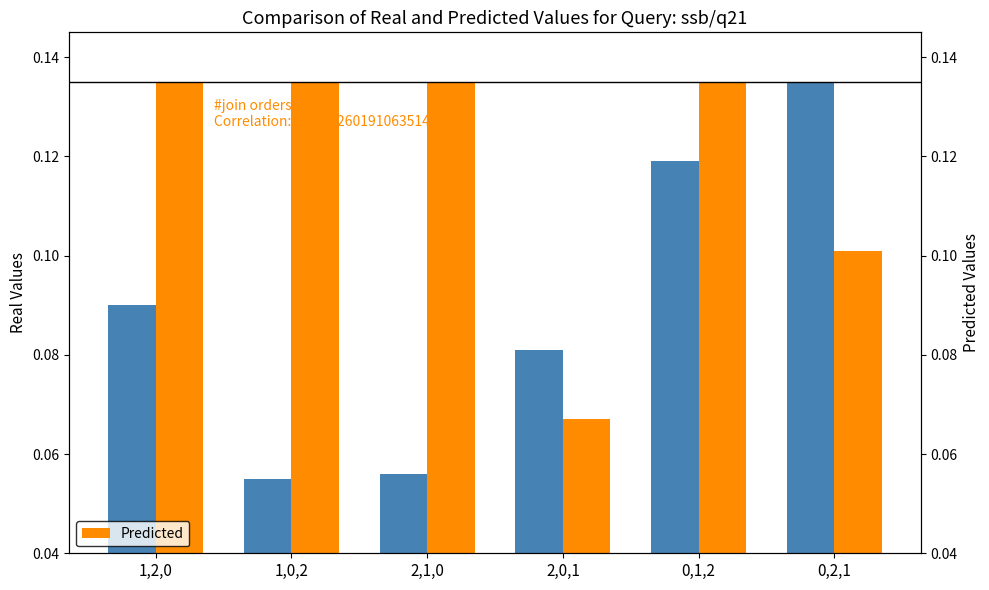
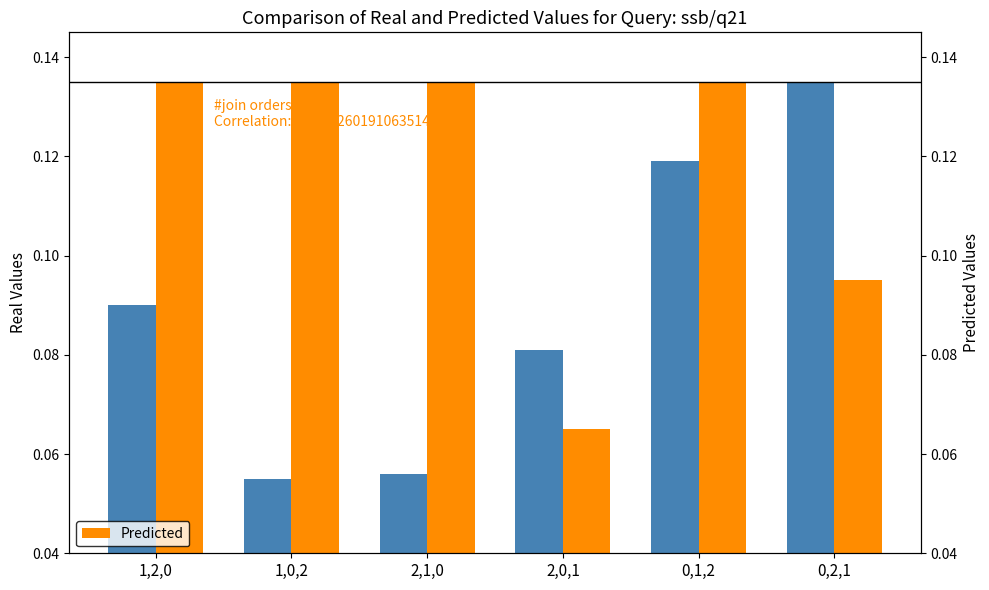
  {
    "Predicted": {
      "1,2,0": 0.135,
      "2,1,0": 0.135,
-     "2,0,1": 0.067,
+     "2,0,1": 0.065,
      "0,1,2": 0.135,
-     "0,2,1": 0.101
+     "0,2,1": 0.095
    }
  }
